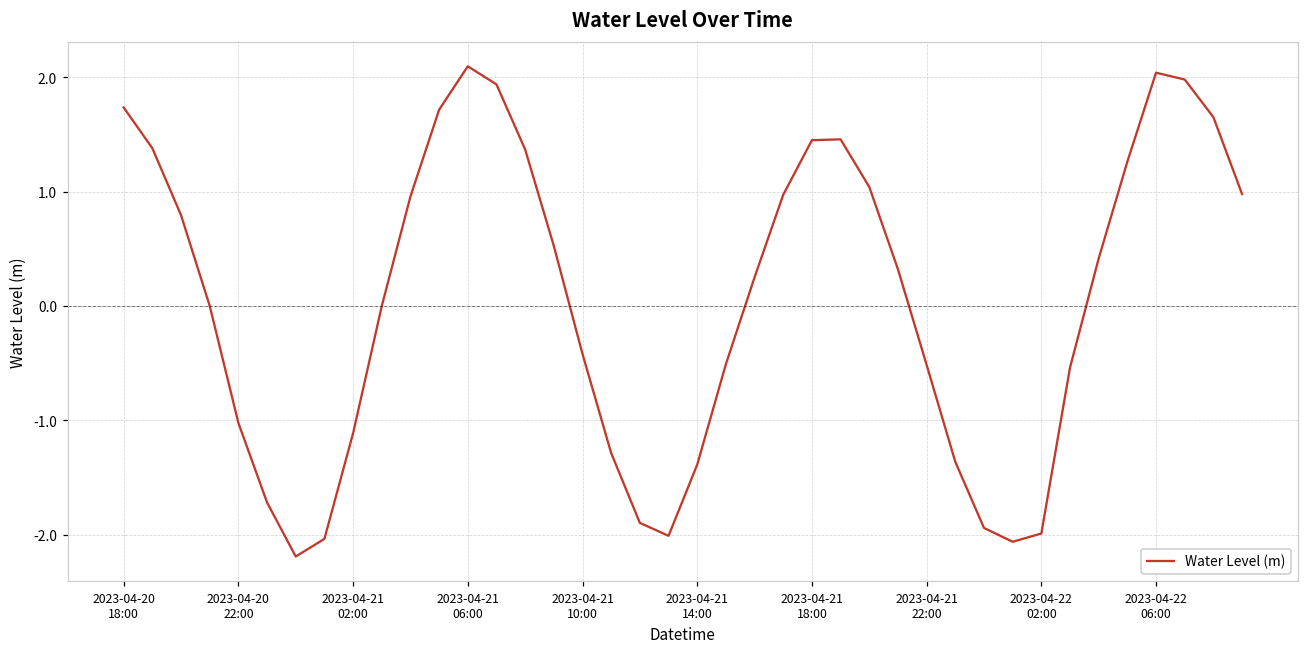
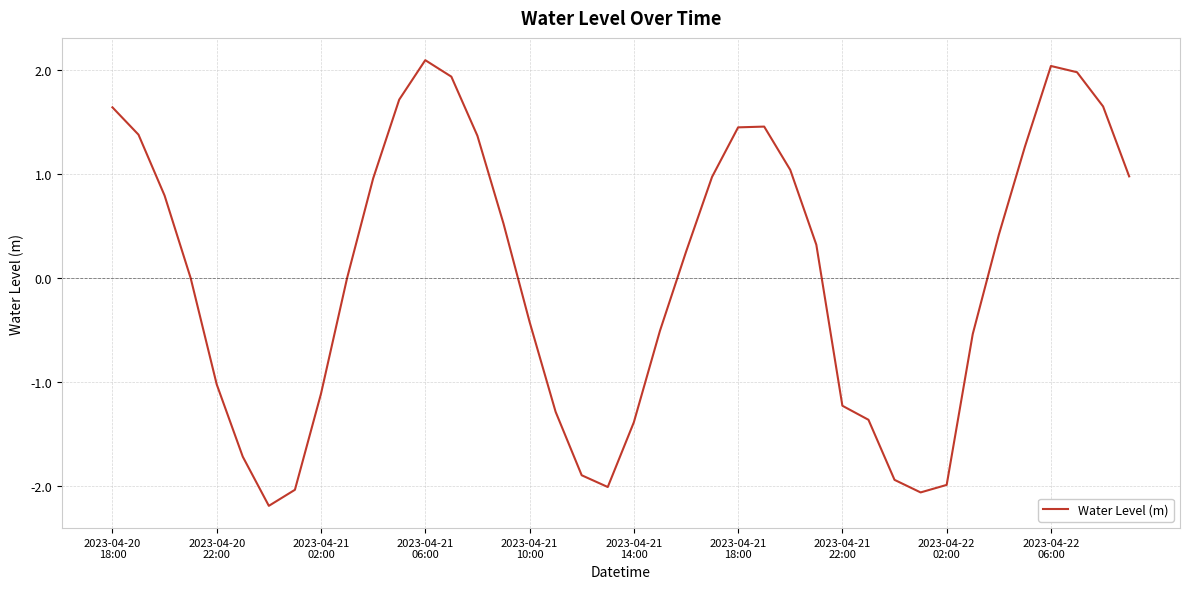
  {
-   "2023-04-20 18:00": 1.74,
+   "2023-04-20 18:00": 1.64,
    "2023-04-20 22:00": -1.02,
    "2023-04-21 02:00": -1.11,
    "2023-04-21 06:00": 2.10,
    "2023-04-21 10:00": -0.42,
    "2023-04-21 14:00": -1.39,
    "2023-04-21 18:00": 1.45,
-   "2023-04-21 22:00": -0.52,
+   "2023-04-21 22:00": -1.23,
    "2023-04-22 02:00": -1.99,
    "2023-04-22 06:00": 2.04
  }
